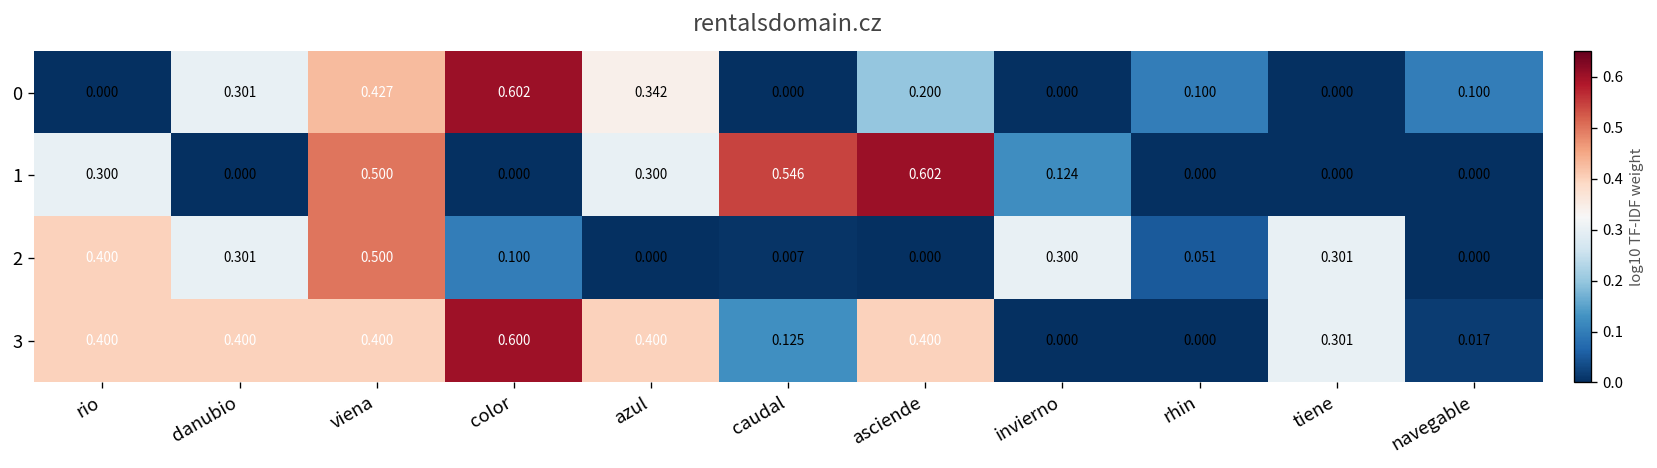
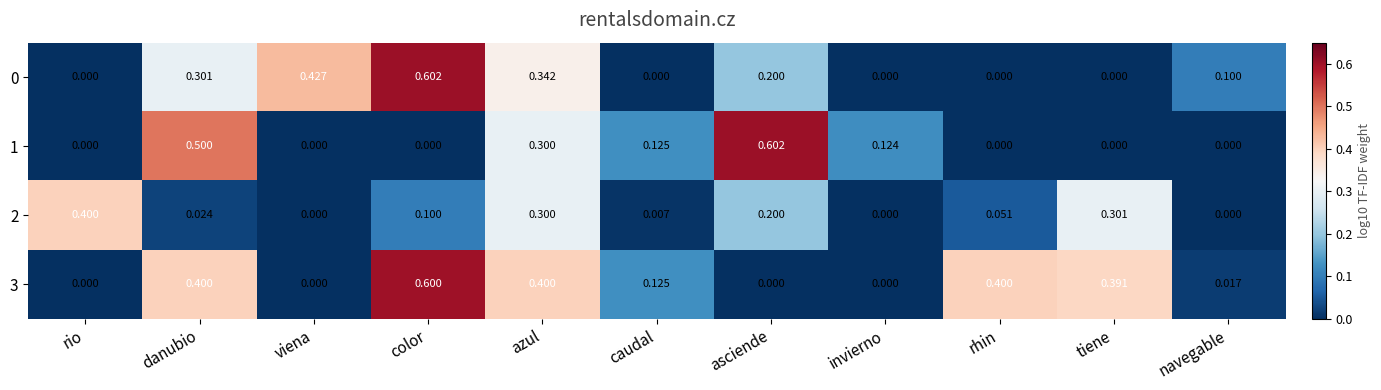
  {
    "0": {
      "rio": 0.000,
      "danubio": 0.301,
      "viena": 0.427,
      "color": 0.602,
      "azul": 0.342,
      "caudal": 0.000,
      "asciende": 0.200,
      "invierno": 0.000,
-     "rhin": 0.100,
+     "rhin": 0.000,
      "tiene": 0.000,
      "navegable": 0.100
    },
    "1": {
-     "rio": 0.300,
-     "danubio": 0.000,
-     "viena": 0.500,
+     "rio": 0.000,
+     "danubio": 0.500,
+     "viena": 0.000,
      "color": 0.000,
      "azul": 0.300,
-     "caudal": 0.546,
+     "caudal": 0.125,
      "asciende": 0.602,
      "invierno": 0.124,
      "rhin": 0.000,
      "tiene": 0.000,
      "navegable": 0.000
    },
    "2": {
      "rio": 0.400,
-     "danubio": 0.301,
-     "viena": 0.500,
+     "danubio": 0.024,
+     "viena": 0.000,
      "color": 0.100,
-     "azul": 0.000,
+     "azul": 0.300,
      "caudal": 0.007,
-     "asciende": 0.000,
-     "invierno": 0.300,
+     "asciende": 0.200,
+     "invierno": 0.000,
      "rhin": 0.051,
      "tiene": 0.301,
      "navegable": 0.000
    },
    "3": {
-     "rio": 0.400,
+     "rio": 0.000,
      "danubio": 0.400,
-     "viena": 0.400,
+     "viena": 0.000,
      "color": 0.600,
      "azul": 0.400,
      "caudal": 0.125,
-     "asciende": 0.400,
+     "asciende": 0.000,
      "invierno": 0.000,
-     "rhin": 0.000,
-     "tiene": 0.301,
+     "rhin": 0.400,
+     "tiene": 0.391,
      "navegable": 0.017
    }
  }
